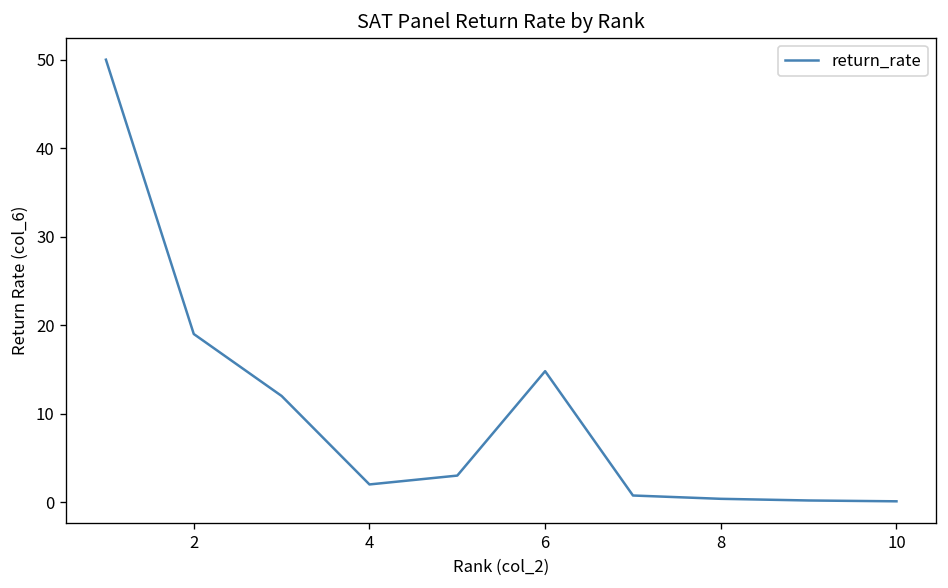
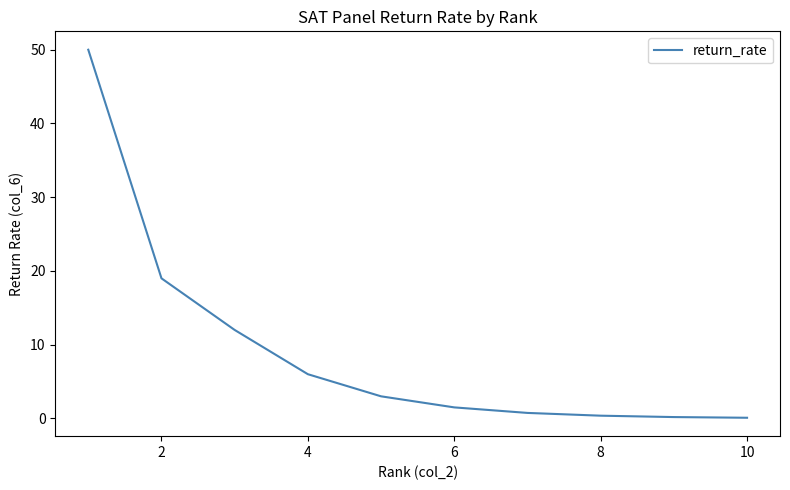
  {
    "2": 19,
-   "4": 2,
-   "6": 15,
+   "4": 6,
+   "6": 2,
    "8": 0,
    "10": 0
  }
